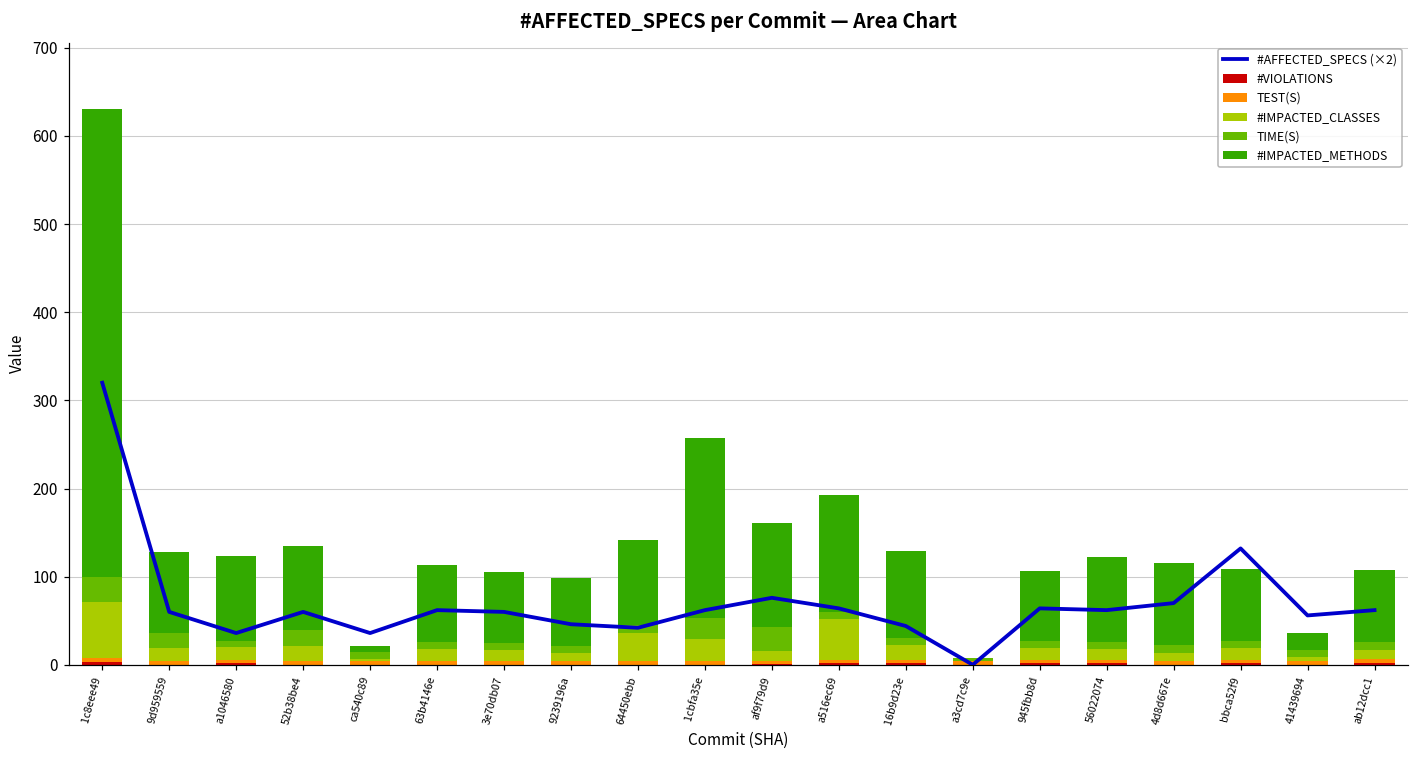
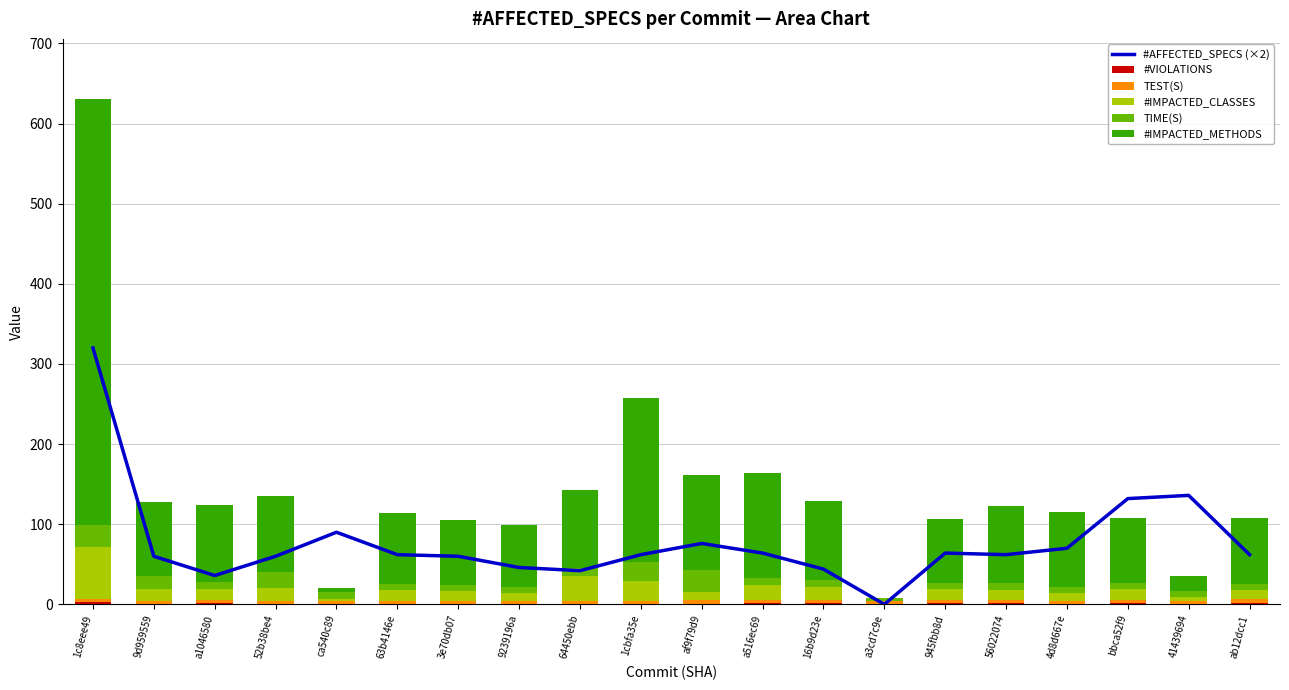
  {
    "#AFFECTED_SPECS (×2)": {
      "1c8eee49": 320,
      "9d959559": 60,
      "a1046580": 40,
      "52b38be4": 60,
-     "ca540c89": 40,
+     "ca540c89": 90,
      "63b4146e": 60,
      "3e70db07": 60,
      "9239196a": 50,
      "64450ebb": 40,
      "1cbfa35e": 60,
      "af9f79d9": 80,
      "a516ec69": 60,
      "16b9d23e": 40,
      "a3cd7c9e": 0,
      "945fbb8d": 60,
      "56022074": 60,
      "4d8d667e": 70,
      "bbca52f9": 130,
-     "41439694": 60,
+     "41439694": 140,
      "ab12dcc1": 60
    },
    "#VIOLATIONS": {
      "9d959559": 0,
      "52b38be4": 0,
      "ca540c89": 0,
      "63b4146e": 0,
      "3e70db07": 0,
      "9239196a": 0,
      "64450ebb": 0,
      "1cbfa35e": 0,
      "a3cd7c9e": 0,
      "4d8d667e": 0,
      "41439694": 0
    },
    "TEST(S)": {
      "1c8eee49": 0,
      "9d959559": 0,
      "a1046580": 0,
      "52b38be4": 0,
      "ca540c89": 0,
      "63b4146e": 0,
      "3e70db07": 0,
      "9239196a": 0,
      "64450ebb": 0,
      "1cbfa35e": 0,
      "af9f79d9": 0,
      "a516ec69": 0,
      "16b9d23e": 0,
      "a3cd7c9e": 0,
      "945fbb8d": 0,
      "56022074": 0,
      "4d8d667e": 0,
      "bbca52f9": 0,
      "41439694": 0,
      "ab12dcc1": 0
    },
    "#IMPACTED_CLASSES": {
      "1c8eee49": 60,
      "9d959559": 20,
      "a1046580": 10,
      "52b38be4": 20,
      "63b4146e": 10,
      "3e70db07": 10,
      "9239196a": 10,
      "64450ebb": 30,
      "1cbfa35e": 30,
      "af9f79d9": 10,
-     "a516ec69": 50,
+     "a516ec69": 20,
      "16b9d23e": 20,
      "a3cd7c9e": 0,
      "945fbb8d": 10,
      "56022074": 10,
      "4d8d667e": 10,
      "bbca52f9": 10,
      "41439694": 10,
      "ab12dcc1": 10
    }
  }
